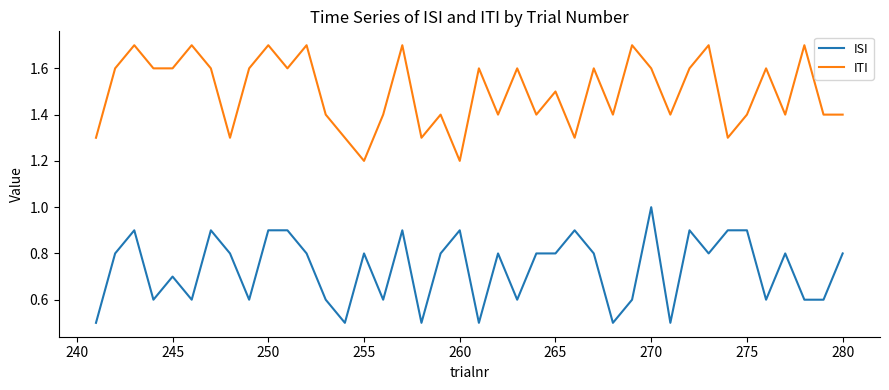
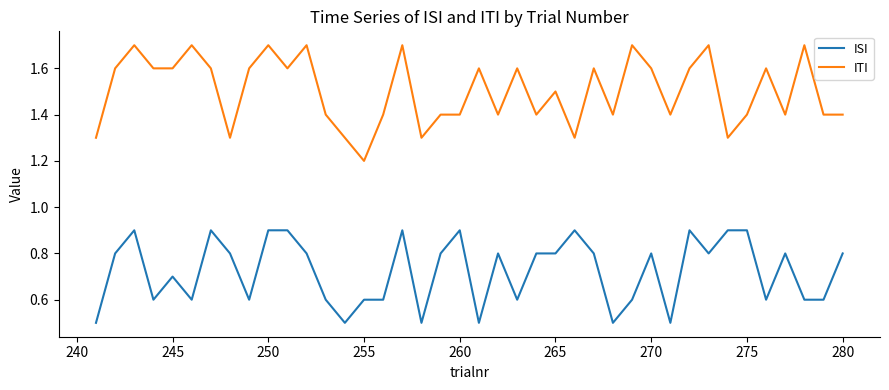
  {
    "ISI": {
      "245": 0.7,
      "250": 0.9,
-     "255": 0.8,
+     "255": 0.6,
      "260": 0.9,
      "265": 0.8,
-     "270": 1.0,
+     "270": 0.8,
      "275": 0.9,
      "280": 0.8
    },
    "ITI": {
      "245": 1.6,
      "250": 1.7,
      "255": 1.2,
-     "260": 1.2,
+     "260": 1.4,
      "265": 1.5,
      "270": 1.6,
      "275": 1.4,
      "280": 1.4
    }
  }
